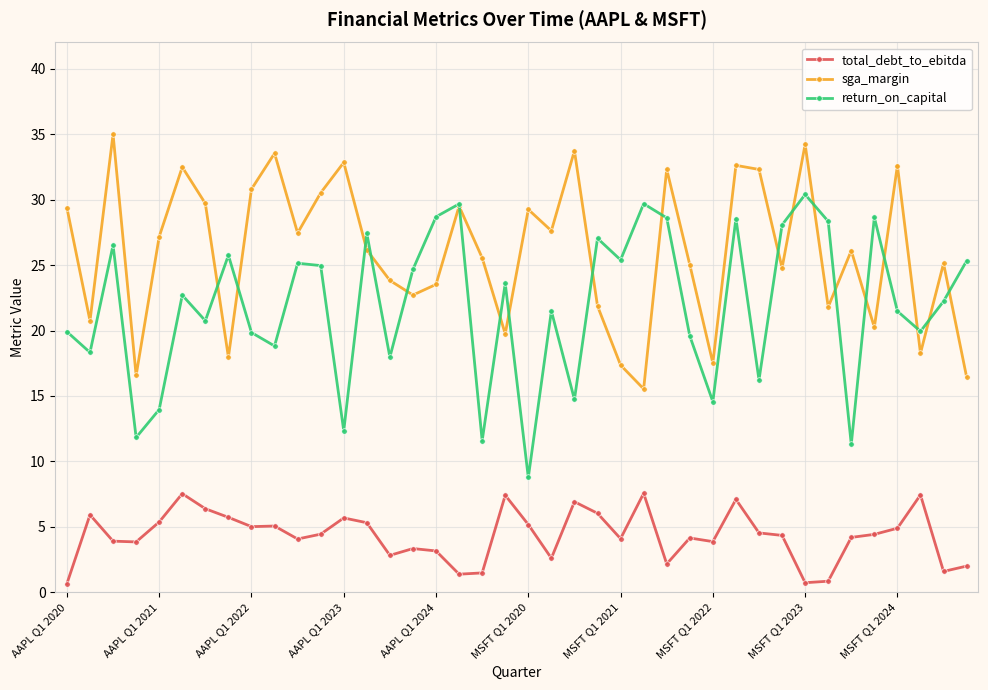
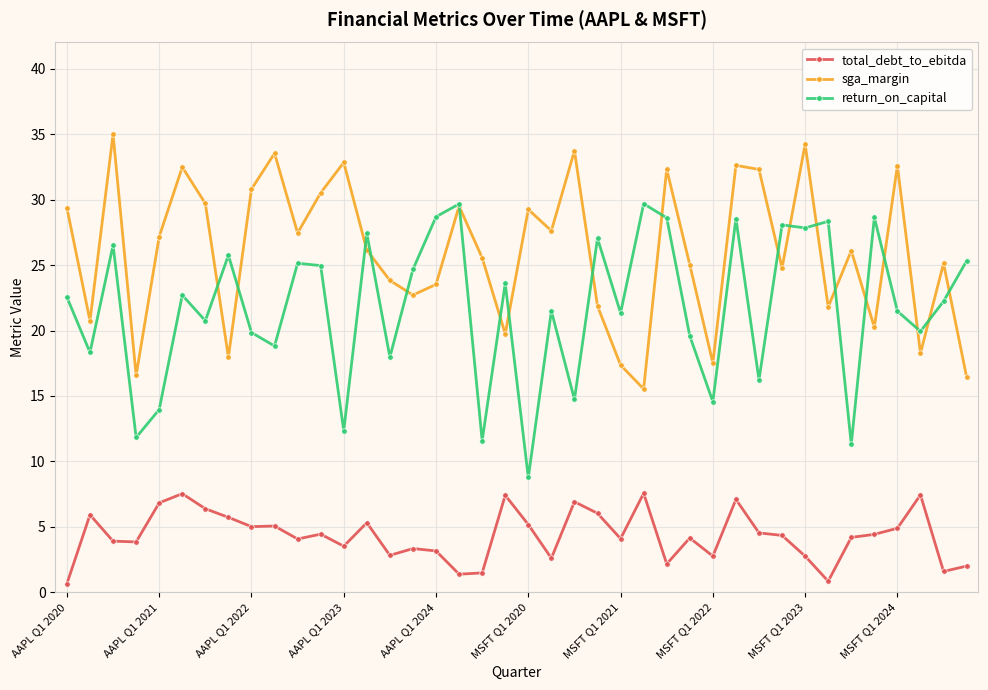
  {
    "total_debt_to_ebitda": {
      "AAPL Q1 2020": 0.7,
-     "AAPL Q1 2021": 5.4,
+     "AAPL Q1 2021": 6.8,
      "AAPL Q1 2022": 5.0,
-     "AAPL Q1 2023": 5.7,
+     "AAPL Q1 2023": 3.5,
      "AAPL Q1 2024": 3.2,
      "MSFT Q1 2020": 5.2,
      "MSFT Q1 2021": 4.1,
-     "MSFT Q1 2022": 3.9,
-     "MSFT Q1 2023": 0.7,
+     "MSFT Q1 2022": 2.8,
+     "MSFT Q1 2023": 2.8,
      "MSFT Q1 2024": 4.9
    },
    "sga_margin": {
      "AAPL Q1 2020": 29.4,
      "AAPL Q1 2021": 27.2,
      "AAPL Q1 2022": 30.8,
      "AAPL Q1 2023": 32.8,
      "AAPL Q1 2024": 23.5,
      "MSFT Q1 2020": 29.2,
      "MSFT Q1 2021": 17.4,
      "MSFT Q1 2022": 17.5,
      "MSFT Q1 2023": 34.2,
      "MSFT Q1 2024": 32.6
    },
    "return_on_capital": {
-     "AAPL Q1 2020": 19.9,
+     "AAPL Q1 2020": 22.5,
      "AAPL Q1 2021": 14.0,
      "AAPL Q1 2022": 19.8,
      "AAPL Q1 2023": 12.3,
      "AAPL Q1 2024": 28.7,
      "MSFT Q1 2020": 8.8,
-     "MSFT Q1 2021": 25.4,
+     "MSFT Q1 2021": 21.3,
      "MSFT Q1 2022": 14.6,
-     "MSFT Q1 2023": 30.4,
+     "MSFT Q1 2023": 27.8,
      "MSFT Q1 2024": 21.5
    }
  }
